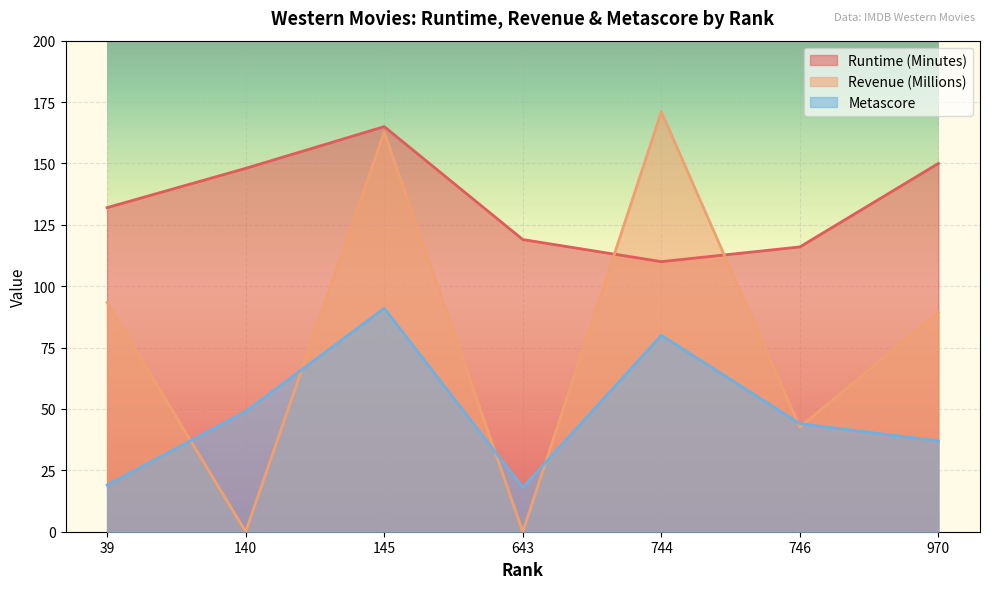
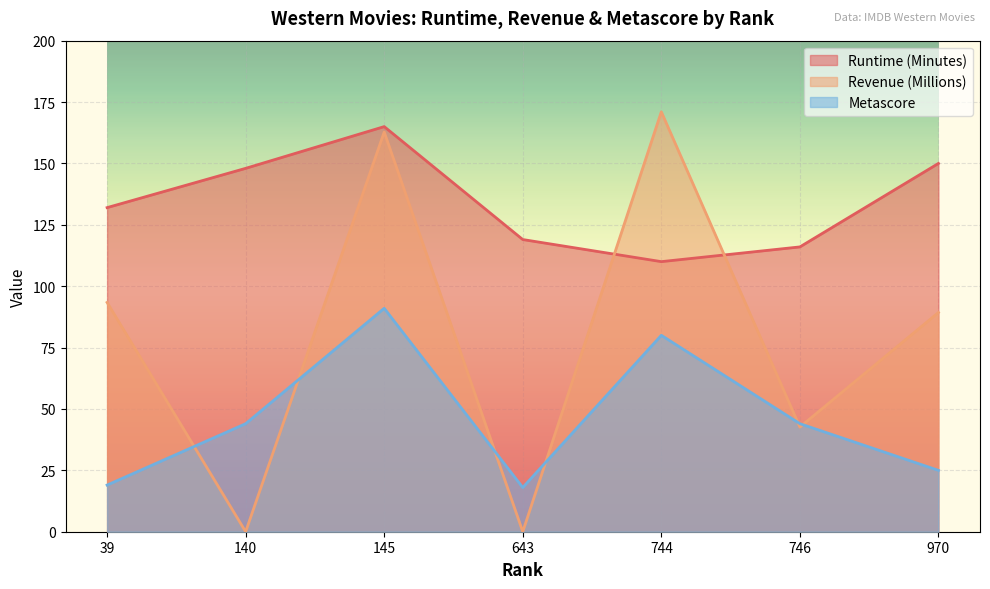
  {
    "Metascore": {
      "39": 19,
-     "140": 49,
+     "140": 44,
      "145": 91,
      "643": 18,
      "744": 80,
      "746": 44,
-     "970": 37
+     "970": 25
    }
  }
